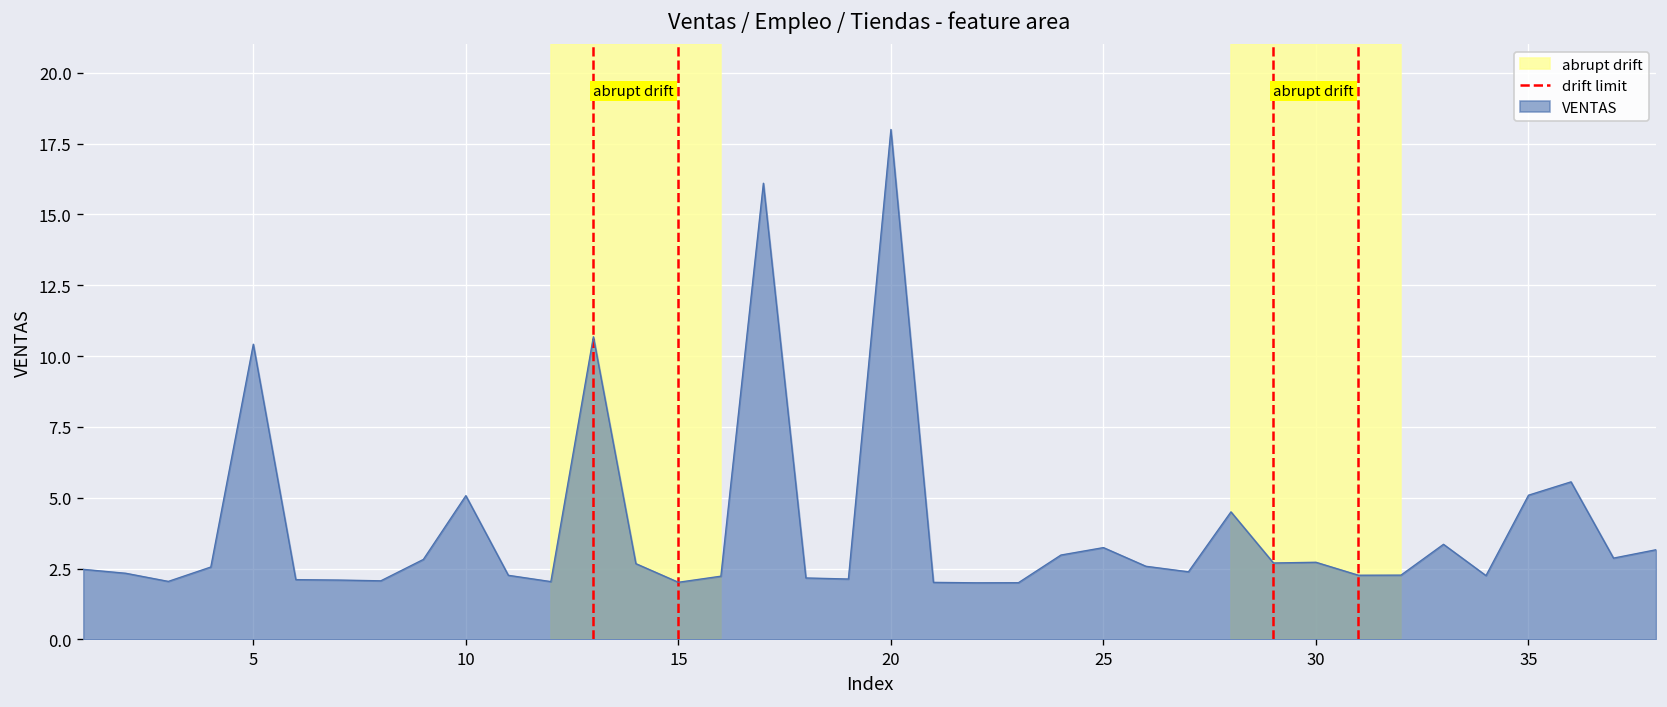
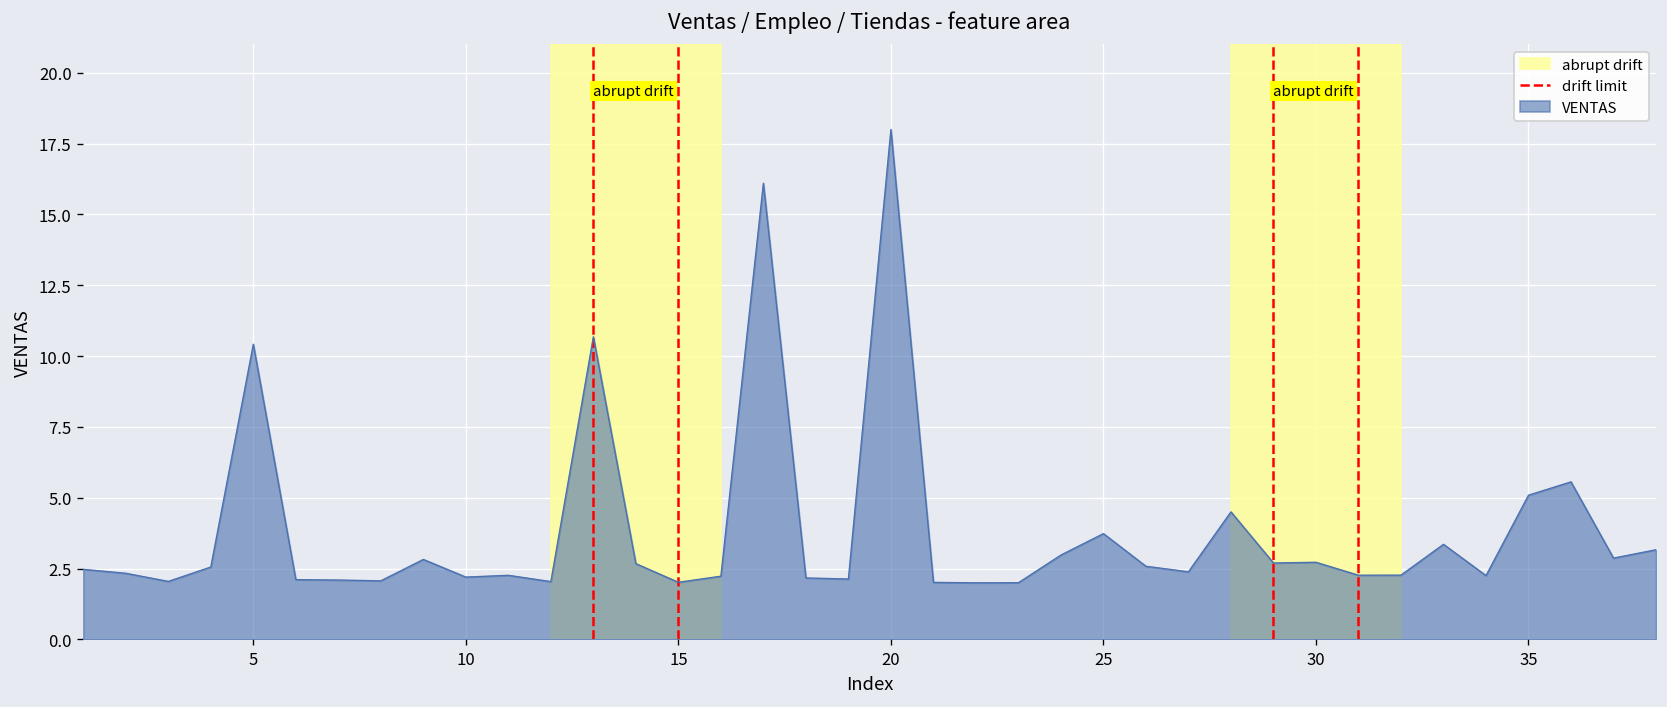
  {
    "5": 10.4,
-   "10": 5.1,
+   "10": 2.2,
    "20": 18.0,
-   "25": 3.2,
+   "25": 3.7,
    "35": 5.1
  }
